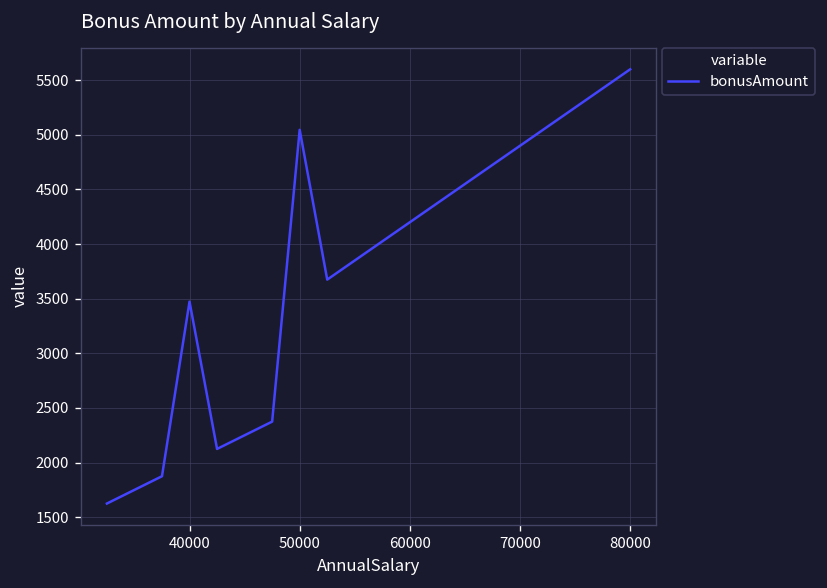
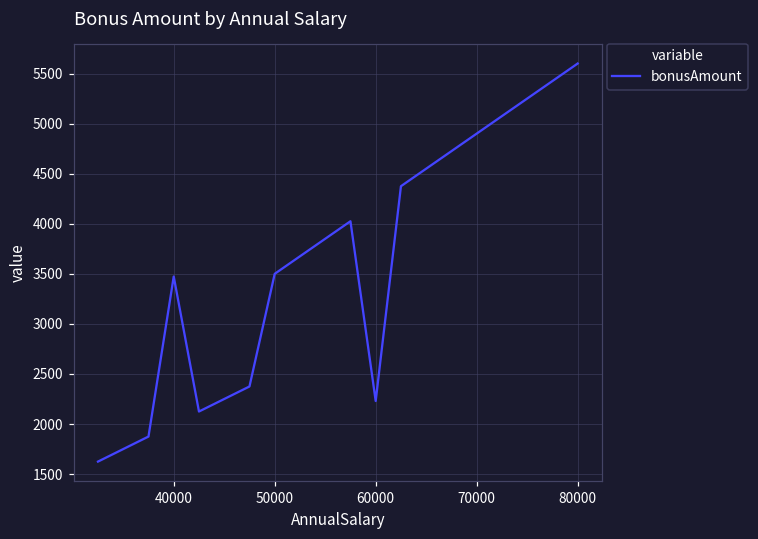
  {
    "40000": 3500,
-   "50000": 5000,
-   "60000": 4200,
+   "50000": 3500,
+   "60000": 2200,
    "70000": 4900,
    "80000": 5600
  }
